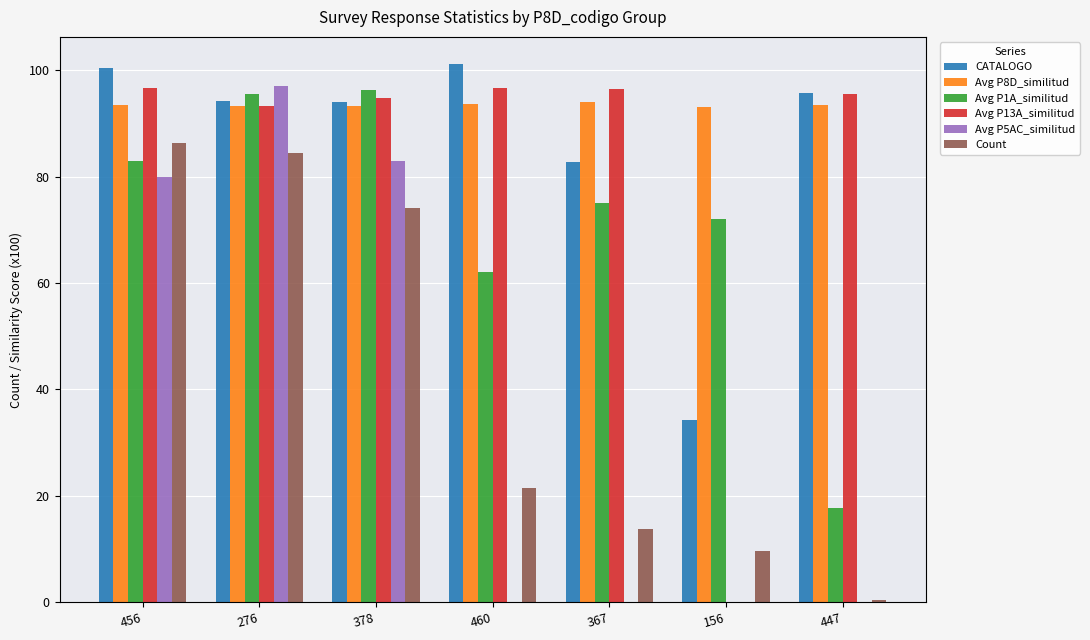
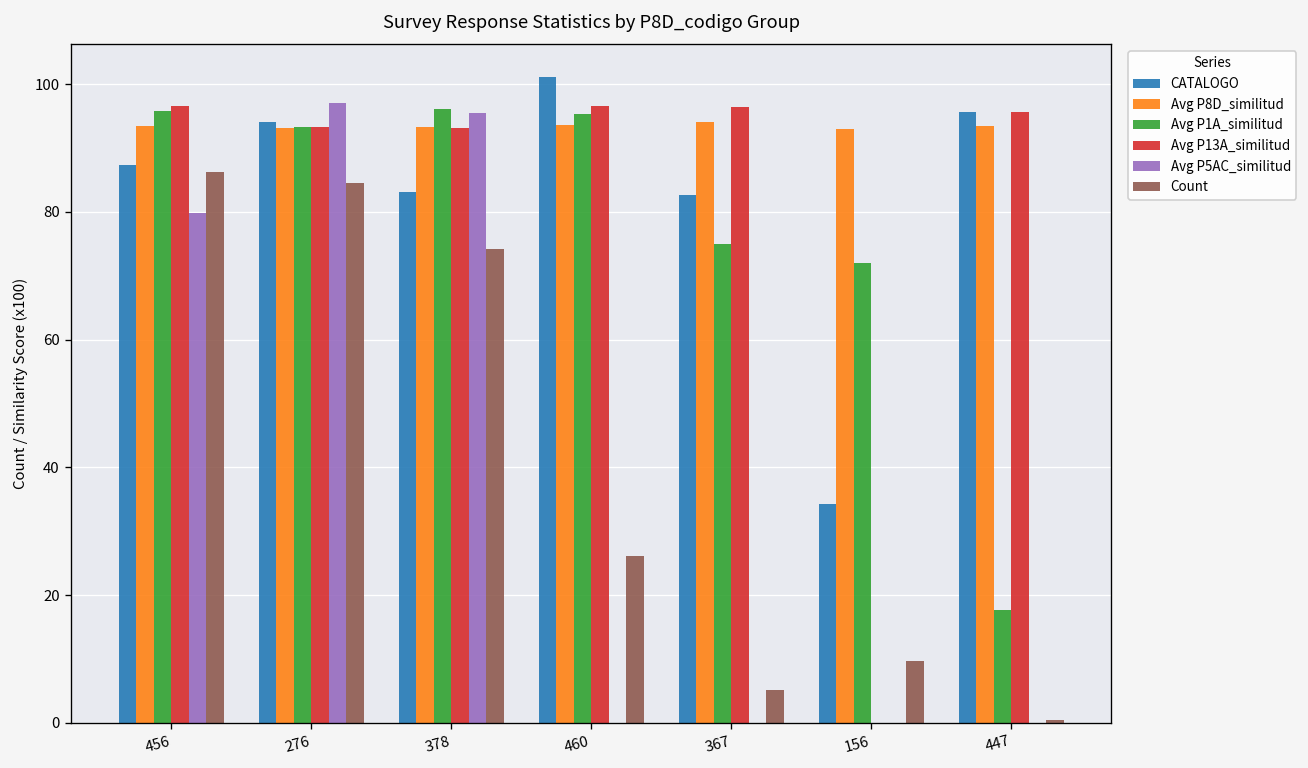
  {
    "CATALOGO": {
-     "456": 100,
+     "456": 87,
      "276": 94,
-     "378": 94,
+     "378": 83,
      "460": 101,
      "367": 83,
      "156": 34,
      "447": 96
    },
    "Avg P8D_similitud": {
      "456": 93,
      "276": 93,
      "378": 93,
      "460": 94,
      "367": 94,
      "156": 93,
      "447": 93
    },
    "Avg P1A_similitud": {
-     "456": 83,
-     "276": 96,
+     "456": 96,
+     "276": 93,
      "378": 96,
-     "460": 62,
+     "460": 95,
      "367": 75,
      "156": 72,
      "447": 18
    },
    "Avg P13A_similitud": {
      "456": 97,
      "276": 93,
-     "378": 95,
+     "378": 93,
      "460": 97,
      "367": 97,
      "156": 0,
      "447": 96
    },
    "Avg P5AC_similitud": {
      "456": 80,
      "276": 97,
-     "378": 83,
+     "378": 96,
      "460": 0,
      "367": 0,
      "156": 0,
      "447": 0
    },
    "Count": {
      "456": 86,
      "276": 84,
      "378": 74,
-     "460": 22,
-     "367": 14,
+     "460": 26,
+     "367": 5,
      "156": 10
    }
  }
